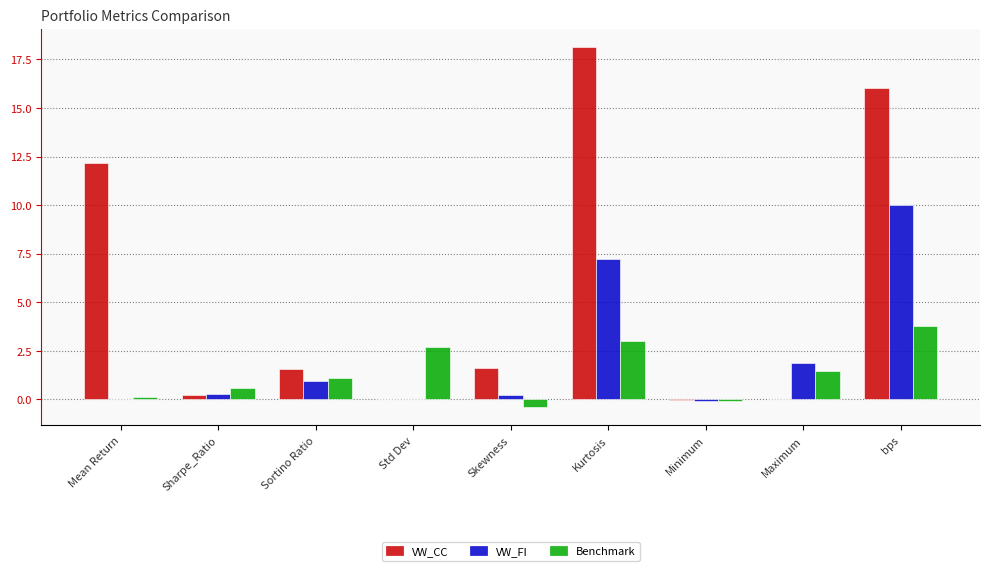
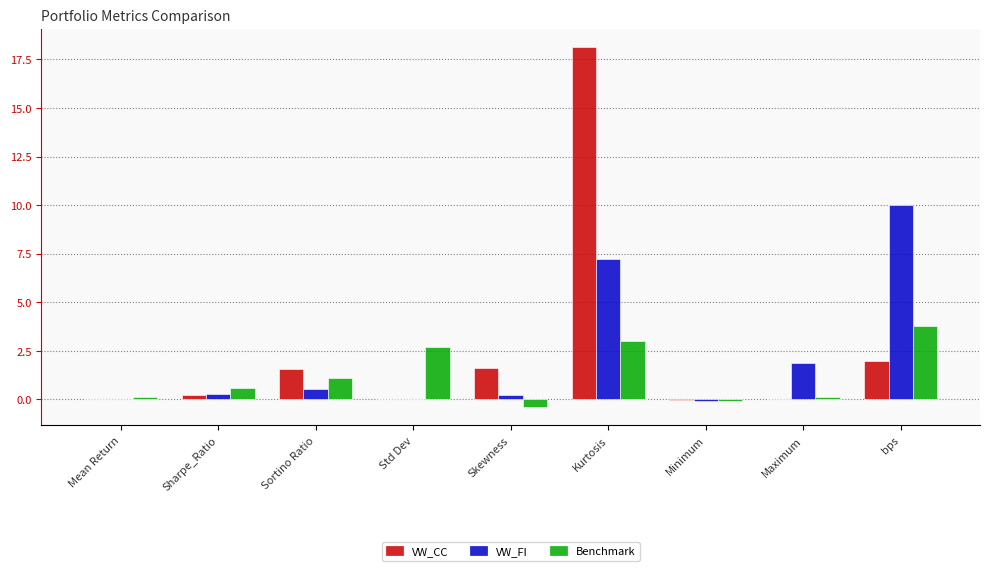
  {
    "VW_CC": {
-     "Mean Return": 12.2,
+     "Mean Return": 0.0,
      "Sharpe_Ratio": 0.2,
      "Sortino Ratio": 1.6,
      "Skewness": 1.6,
      "Kurtosis": 18.2,
-     "bps": 16.0
+     "bps": 2.0
    },
    "VW_FI": {
      "Sharpe_Ratio": 0.3,
-     "Sortino Ratio": 0.9,
+     "Sortino Ratio": 0.5,
      "Skewness": 0.2,
      "Kurtosis": 7.2,
      "Maximum": 1.9,
      "bps": 10.0
    },
    "Benchmark": {
      "Sharpe_Ratio": 0.6,
      "Sortino Ratio": 1.1,
      "Std Dev": 2.7,
      "Skewness": -0.4,
      "Kurtosis": 3.0,
-     "Maximum": 1.5,
+     "Maximum": 0.1,
      "bps": 3.8
    }
  }
